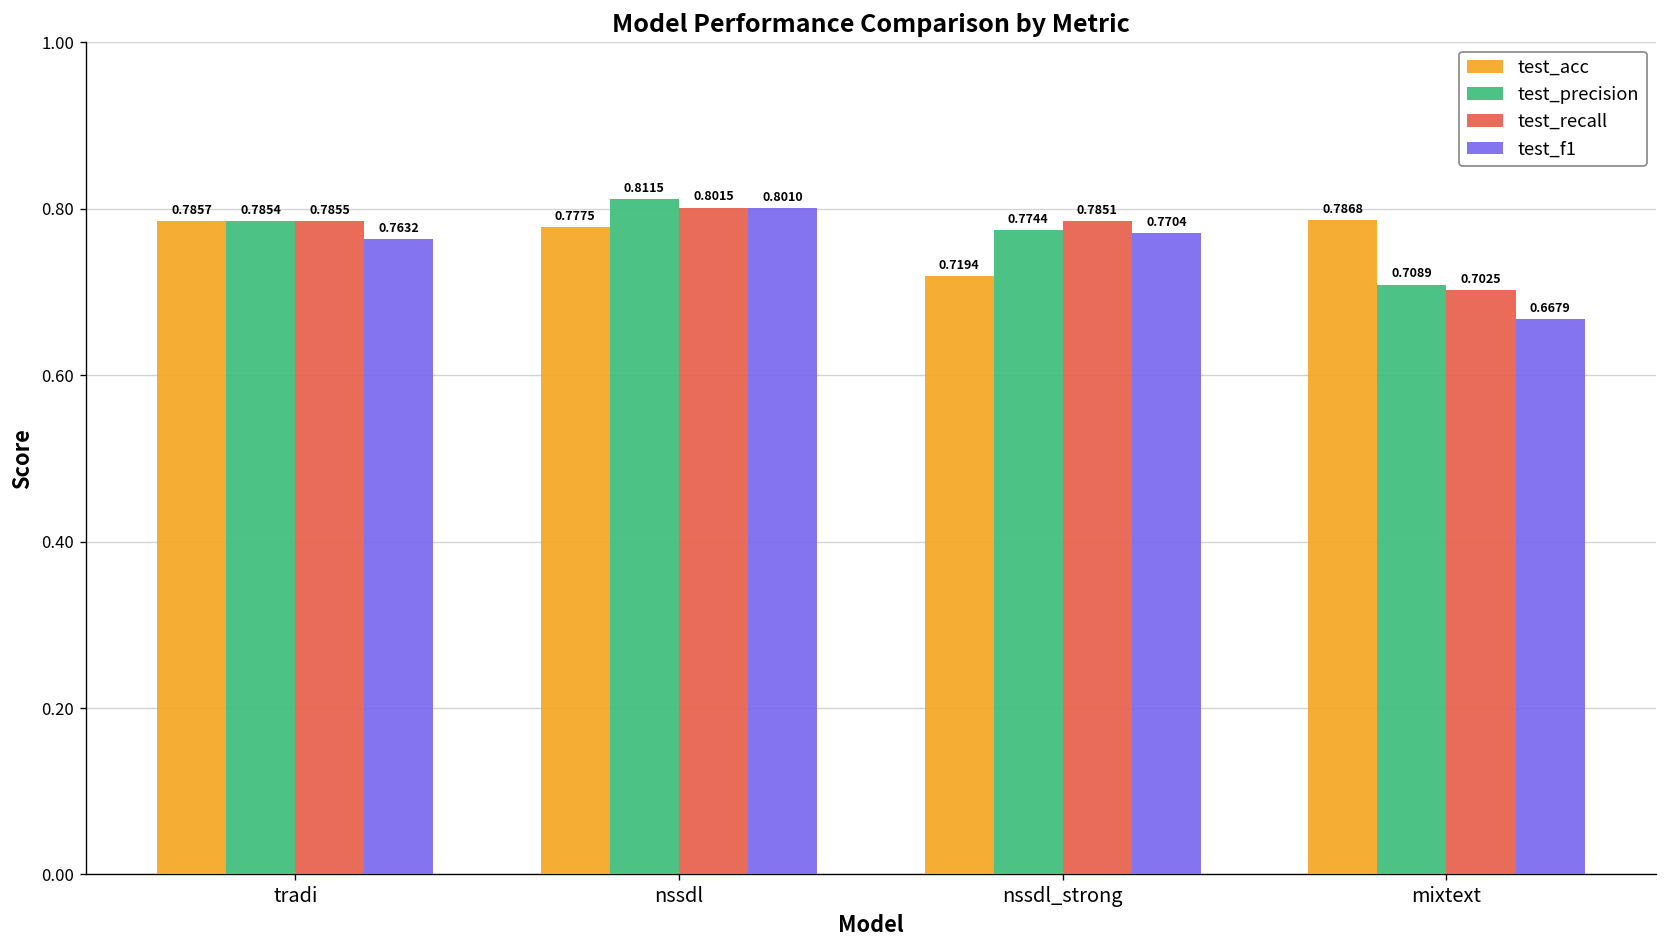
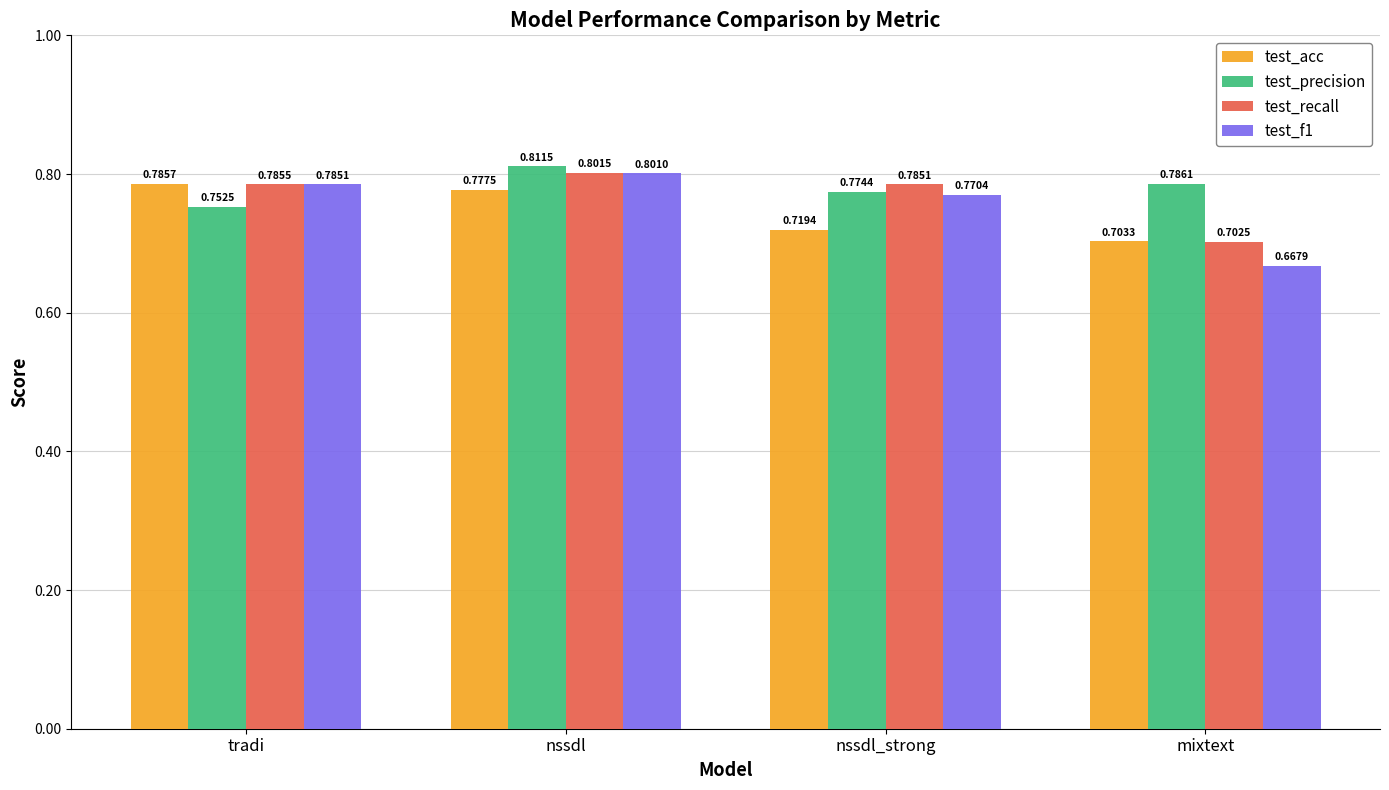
  {
    "test_acc": {
      "tradi": 0.7857,
      "nssdl": 0.7775,
      "nssdl_strong": 0.7194,
-     "mixtext": 0.7868
+     "mixtext": 0.7033
    },
    "test_precision": {
-     "tradi": 0.7854,
+     "tradi": 0.7525,
      "nssdl": 0.8115,
      "nssdl_strong": 0.7744,
-     "mixtext": 0.7089
+     "mixtext": 0.7861
    },
    "test_recall": {
      "tradi": 0.7855,
      "nssdl": 0.8015,
      "nssdl_strong": 0.7851,
      "mixtext": 0.7025
    },
    "test_f1": {
-     "tradi": 0.7632,
+     "tradi": 0.7851,
      "nssdl": 0.8010,
      "nssdl_strong": 0.7704,
      "mixtext": 0.6679
    }
  }
